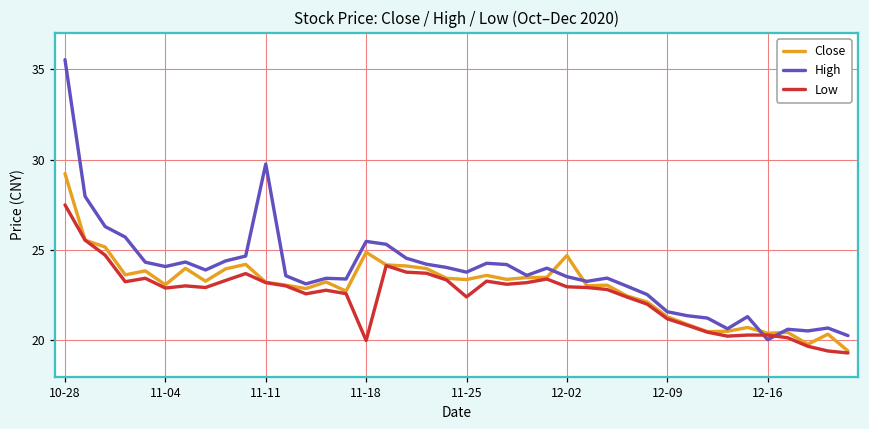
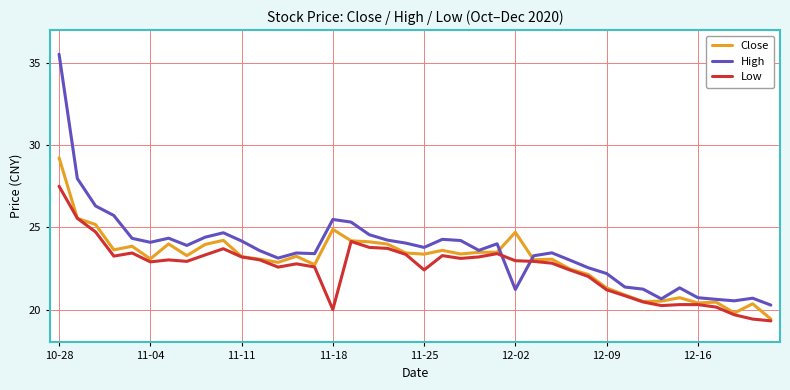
  {
    "Close": {
      "10-28": 29.2,
      "11-04": 23.1,
      "11-18": 24.9,
      "11-25": 23.4,
      "12-02": 24.7
    },
    "High": {
      "10-28": 35.5,
      "11-04": 24.1,
-     "11-11": 29.8,
+     "11-11": 24.2,
      "11-18": 25.5,
      "11-25": 23.8,
-     "12-02": 23.5,
-     "12-09": 21.6,
-     "12-16": 20.0
+     "12-02": 21.2,
+     "12-09": 22.2,
+     "12-16": 20.7
    },
    "Low": {
      "10-28": 27.5,
      "11-04": 22.9,
      "11-18": 20.0,
      "11-25": 22.4,
      "12-02": 23.0
    }
  }
